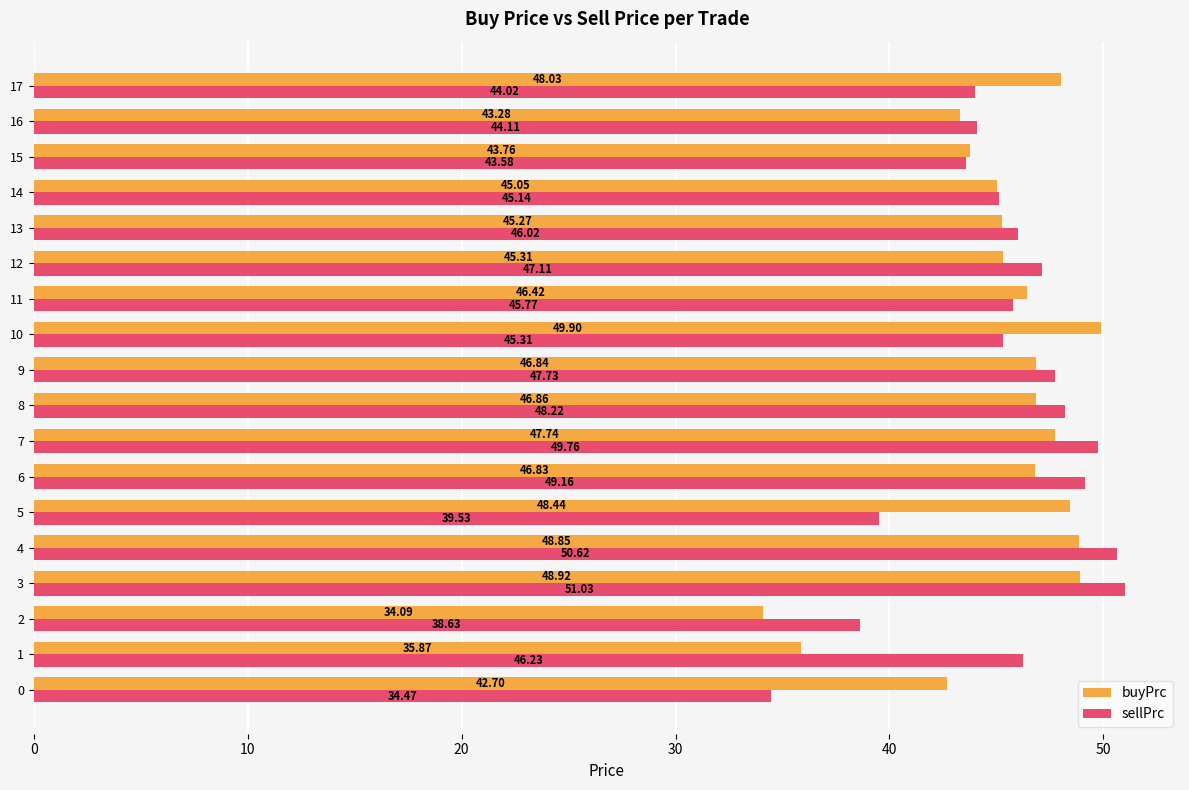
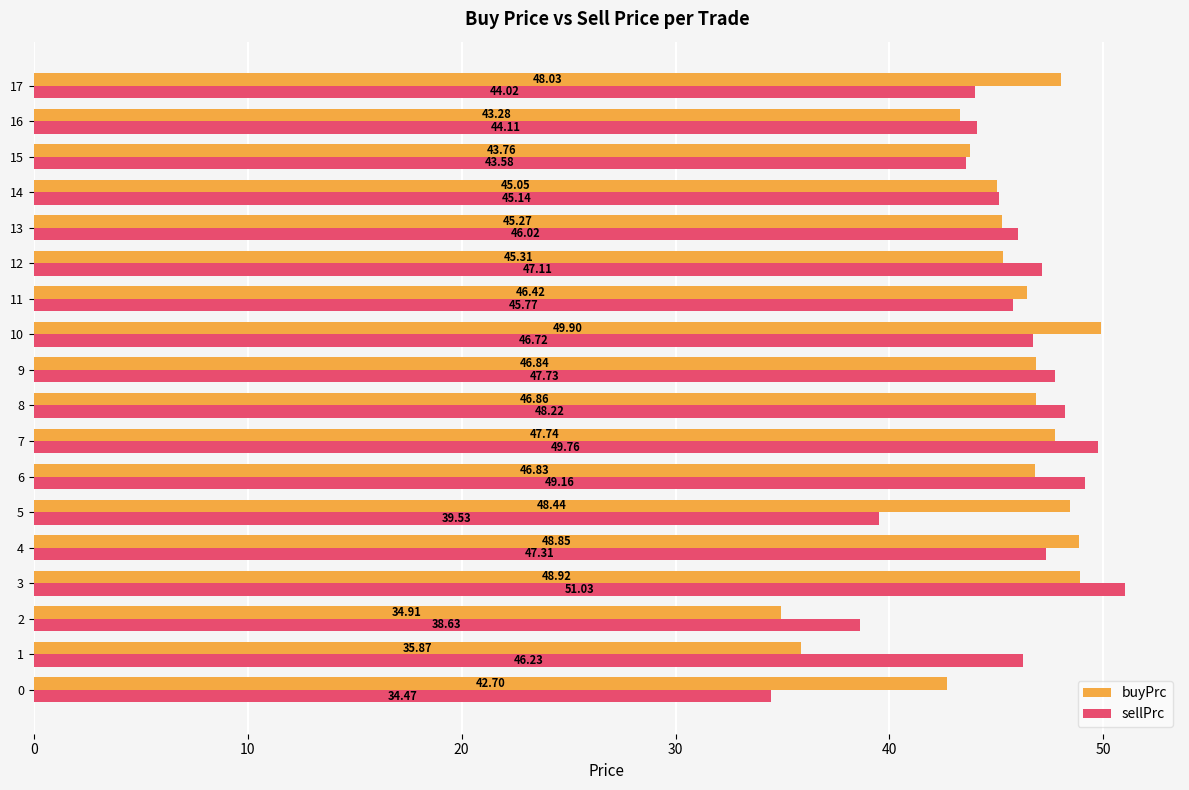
  {
    "buyPrc": {
      "17": 48.03,
      "16": 43.28,
      "15": 43.76,
      "14": 45.05,
      "13": 45.27,
      "12": 45.31,
      "11": 46.42,
      "10": 49.90,
      "9": 46.84,
      "8": 46.86,
      "7": 47.74,
      "6": 46.83,
      "5": 48.44,
      "4": 48.85,
      "3": 48.92,
-     "2": 34.09,
+     "2": 34.91,
      "1": 35.87,
      "0": 42.70
    },
    "sellPrc": {
      "17": 44.02,
      "16": 44.11,
      "15": 43.58,
      "14": 45.14,
      "13": 46.02,
      "12": 47.11,
      "11": 45.77,
-     "10": 45.31,
+     "10": 46.72,
      "9": 47.73,
      "8": 48.22,
      "7": 49.76,
      "6": 49.16,
      "5": 39.53,
-     "4": 50.62,
+     "4": 47.31,
      "3": 51.03,
      "2": 38.63,
      "1": 46.23,
      "0": 34.47
    }
  }
